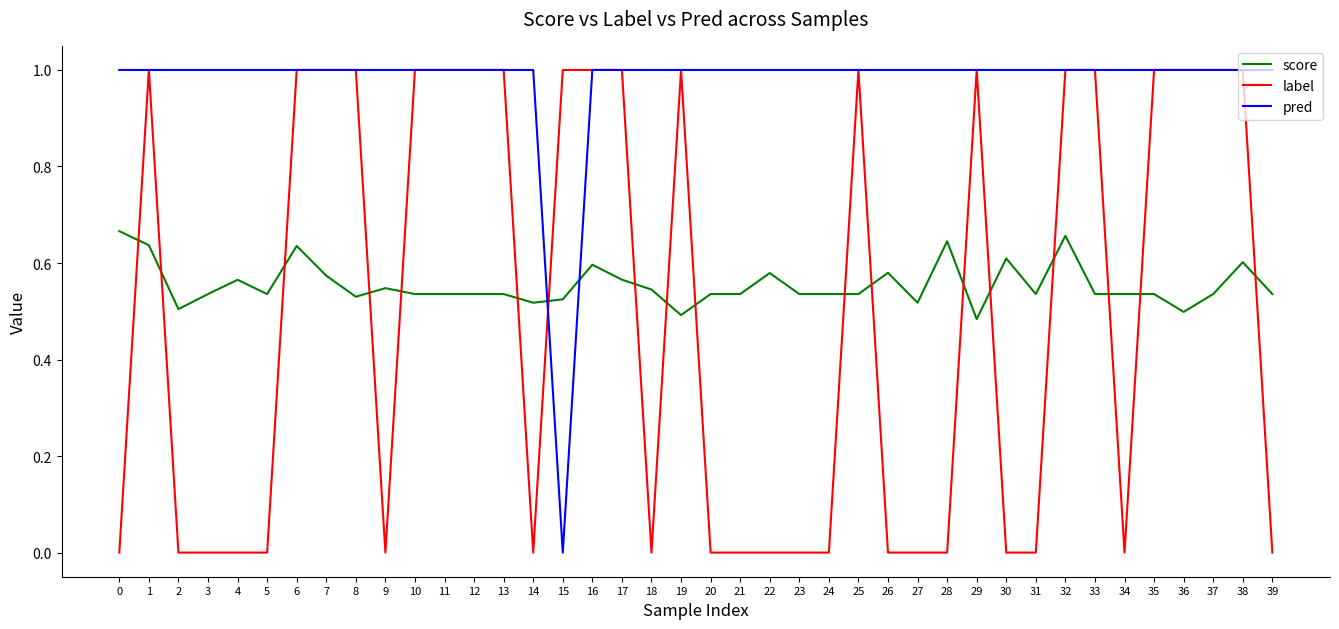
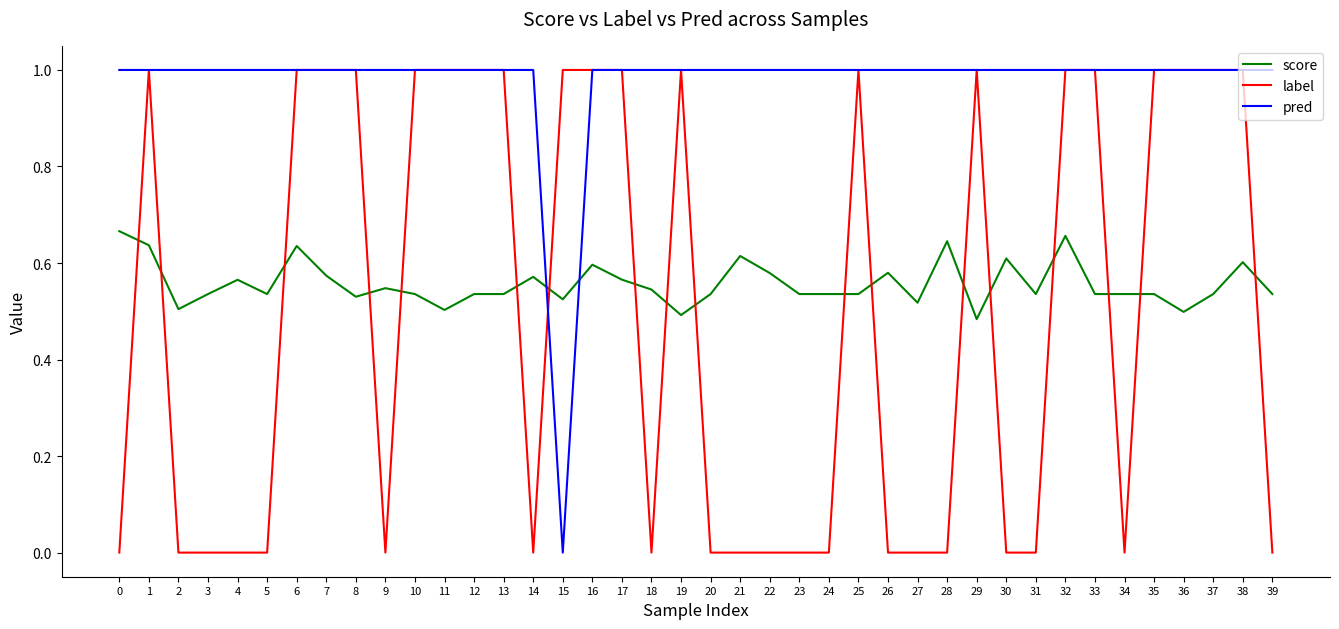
  {
    "score": {
      "0": 0.67,
      "1": 0.64,
      "2": 0.50,
      "3": 0.54,
      "4": 0.57,
      "5": 0.54,
      "6": 0.64,
      "7": 0.57,
      "8": 0.53,
      "9": 0.55,
      "10": 0.54,
-     "11": 0.54,
+     "11": 0.50,
      "12": 0.54,
      "13": 0.54,
-     "14": 0.52,
+     "14": 0.57,
      "15": 0.52,
      "16": 0.60,
      "17": 0.57,
      "18": 0.55,
      "19": 0.49,
      "20": 0.54,
-     "21": 0.54,
+     "21": 0.61,
      "22": 0.58,
      "23": 0.54,
      "24": 0.54,
      "25": 0.54,
      "26": 0.58,
      "27": 0.52,
      "28": 0.65,
      "29": 0.48,
      "30": 0.61,
      "31": 0.54,
      "32": 0.66,
      "33": 0.54,
      "34": 0.54,
      "35": 0.54,
      "36": 0.50,
      "37": 0.54,
      "38": 0.60,
      "39": 0.54
    },
    "label": {
      "0": 0.00,
      "2": 0.00,
      "3": 0.00,
      "4": 0.00,
      "5": 0.00,
      "9": 0.00,
      "14": 0.00,
      "15": 1.00,
      "18": 0.00,
      "20": 0.00,
      "21": 0.00,
      "22": 0.00,
      "23": 0.00,
      "24": 0.00,
      "26": 0.00,
      "27": 0.00,
      "28": 0.00,
      "30": 0.00,
      "31": 0.00,
      "34": 0.00,
      "39": 0.00
    },
    "pred": {
      "0": 1.00,
      "2": 1.00,
      "3": 1.00,
      "4": 1.00,
      "5": 1.00,
      "9": 1.00,
      "14": 1.00,
      "15": 0.00,
      "18": 1.00,
      "20": 1.00,
      "21": 1.00,
      "22": 1.00,
      "23": 1.00,
      "24": 1.00,
      "26": 1.00,
      "27": 1.00,
      "28": 1.00,
      "30": 1.00,
      "31": 1.00,
      "34": 1.00
    }
  }
